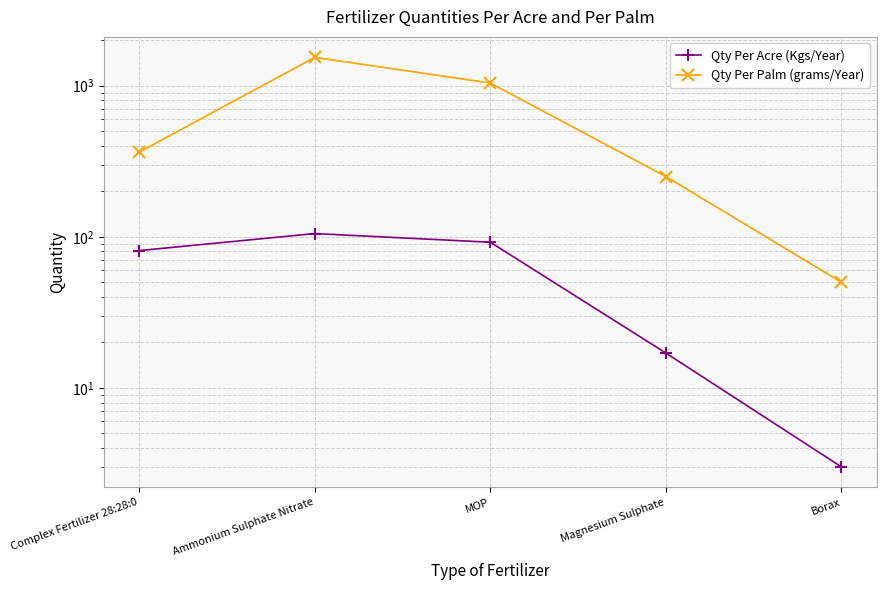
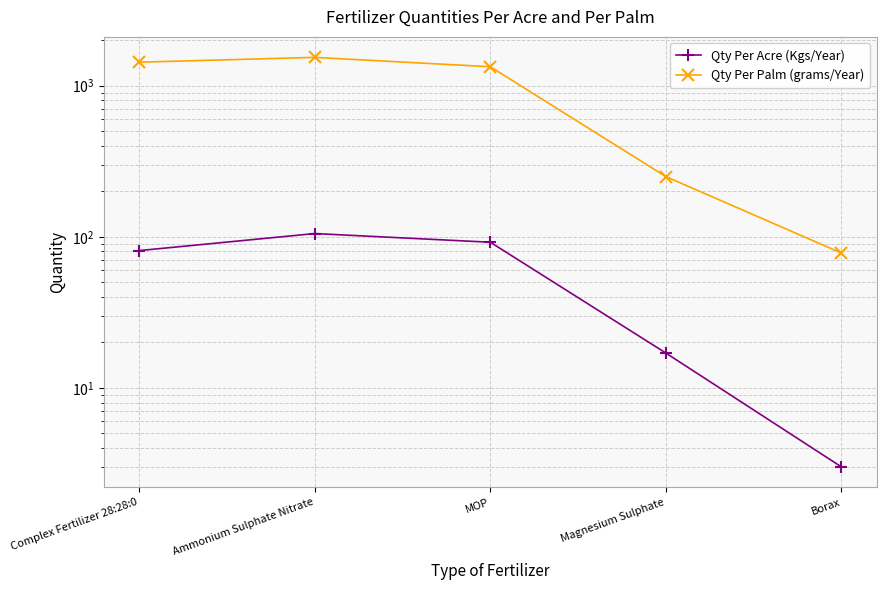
  {
    "Qty Per Acre (Kgs/Year)": {
      "Complex Fertilizer 28:28:0": 80,
      "Ammonium Sulphate Nitrate": 110,
      "MOP": 90,
      "Magnesium Sulphate": 17,
      "Borax": 3
    },
    "Qty Per Palm (grams/Year)": {
-     "Complex Fertilizer 28:28:0": 360,
+     "Complex Fertilizer 28:28:0": 1400,
      "Ammonium Sulphate Nitrate": 1500,
-     "MOP": 1000,
+     "MOP": 1300,
      "Magnesium Sulphate": 250,
-     "Borax": 50
+     "Borax": 80
    }
  }
